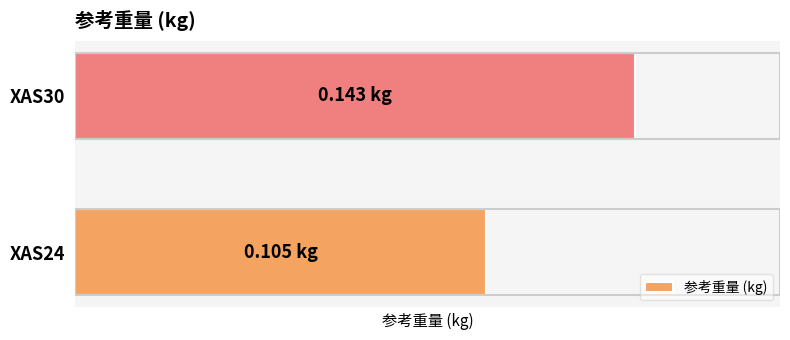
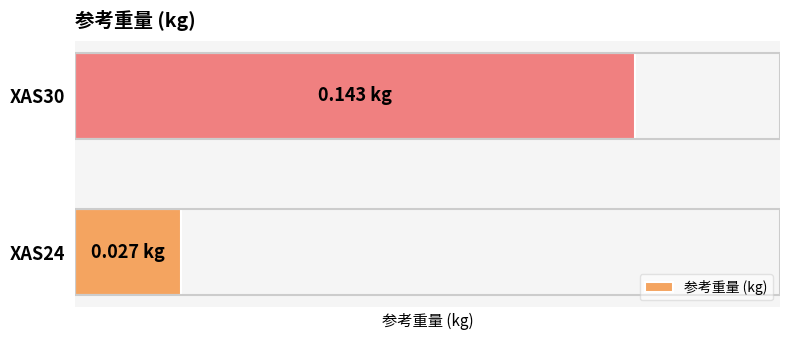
  {
    "XAS30": 0.143,
-   "XAS24": 0.105
+   "XAS24": 0.027
  }
